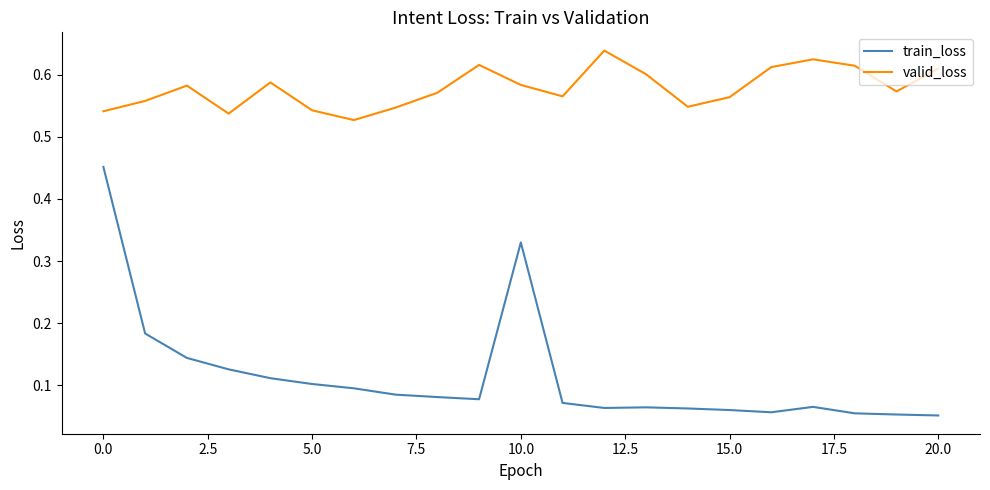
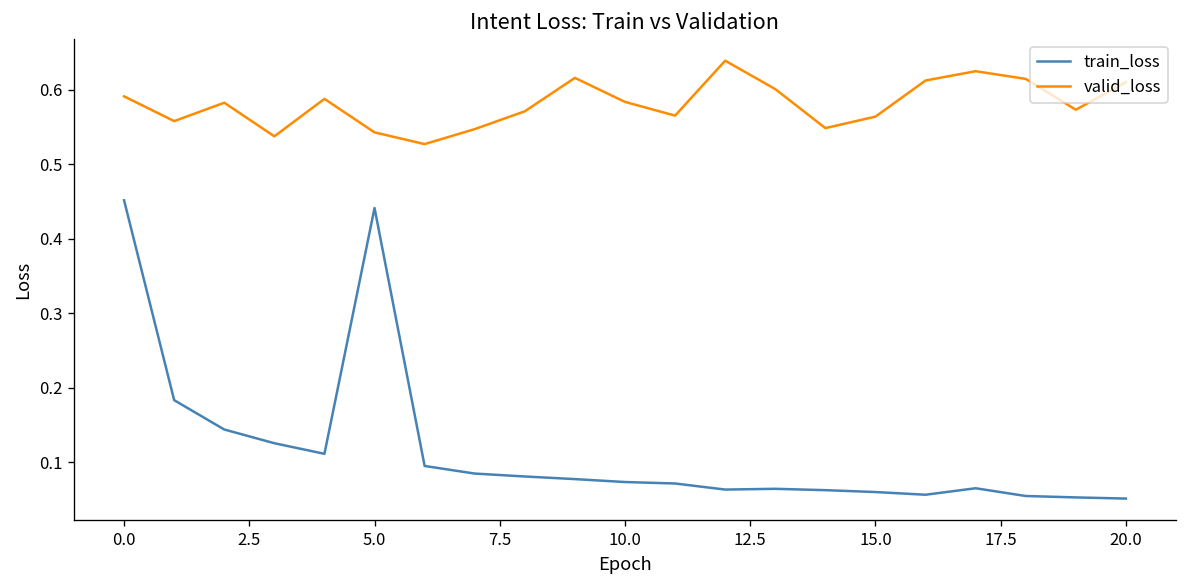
  {
    "train_loss": {
      "0.0": 0.45,
-     "5.0": 0.10,
-     "10.0": 0.33,
+     "5.0": 0.44,
+     "10.0": 0.07,
      "15.0": 0.06,
      "20.0": 0.05
    },
    "valid_loss": {
-     "0.0": 0.54,
+     "0.0": 0.59,
      "5.0": 0.54,
      "10.0": 0.58,
      "15.0": 0.56
    }
  }
